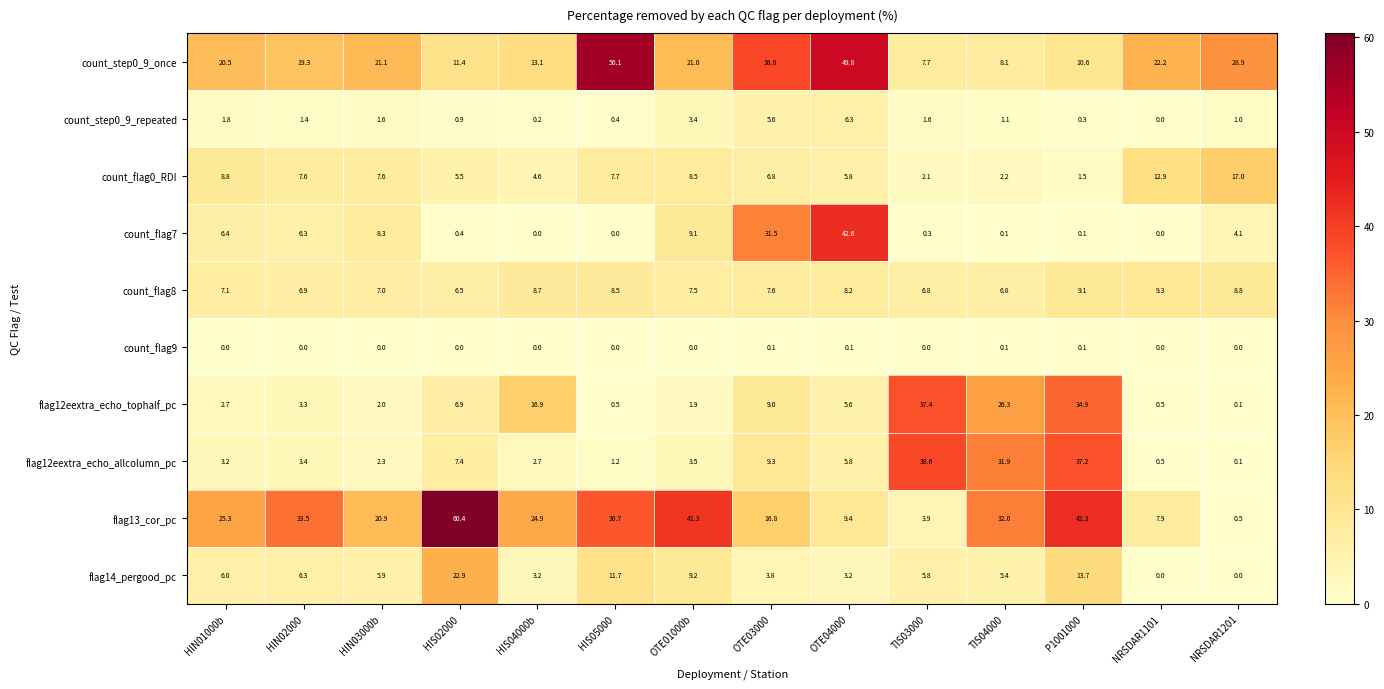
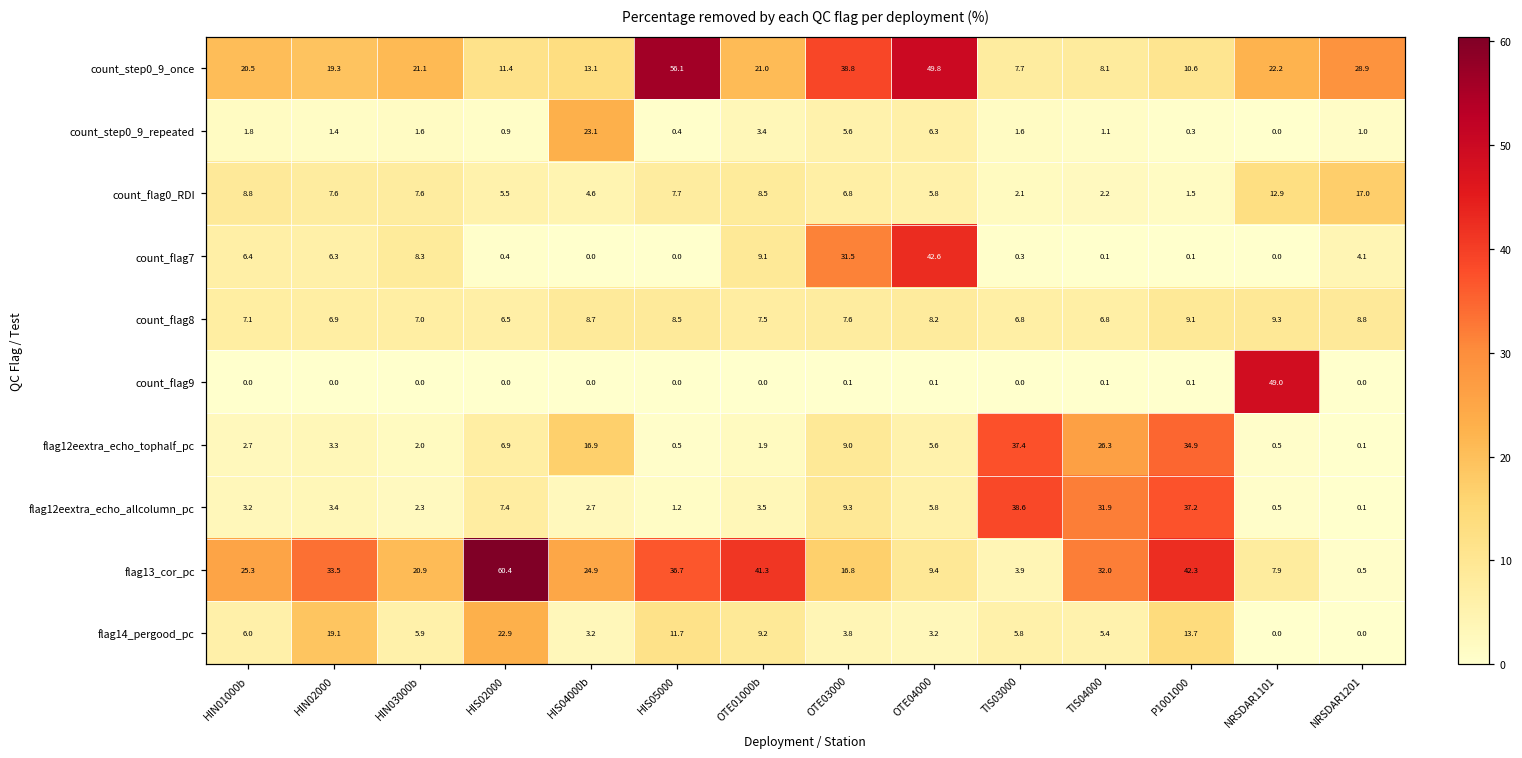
  {
    "count_step0_9_once": {
      "HIN01000b": 20.5,
      "HIN02000": 19.3,
      "HIN03000b": 21.1,
      "HIS02000": 11.4,
      "HIS04000b": 13.1,
      "HIS05000": 56.1,
      "OTE01000b": 21.0,
      "OTE03000": 38.8,
      "OTE04000": 49.8,
      "TIS03000": 7.7,
      "TIS04000": 8.1,
      "P1001000": 10.6,
      "NRSDAR1101": 22.2,
      "NRSDAR1201": 28.9
    },
    "count_step0_9_repeated": {
      "HIN01000b": 1.8,
      "HIN02000": 1.4,
      "HIN03000b": 1.6,
      "HIS02000": 0.9,
-     "HIS04000b": 0.2,
+     "HIS04000b": 23.1,
      "HIS05000": 0.4,
      "OTE01000b": 3.4,
      "OTE03000": 5.6,
      "OTE04000": 6.3,
      "TIS03000": 1.6,
      "TIS04000": 1.1,
      "P1001000": 0.3,
      "NRSDAR1101": 0.0,
      "NRSDAR1201": 1.0
    },
    "count_flag0_RDI": {
      "HIN01000b": 8.8,
      "HIN02000": 7.6,
      "HIN03000b": 7.6,
      "HIS02000": 5.5,
      "HIS04000b": 4.6,
      "HIS05000": 7.7,
      "OTE01000b": 8.5,
      "OTE03000": 6.8,
      "OTE04000": 5.8,
      "TIS03000": 2.1,
      "TIS04000": 2.2,
      "P1001000": 1.5,
      "NRSDAR1101": 12.9,
      "NRSDAR1201": 17.0
    },
    "count_flag7": {
      "HIN01000b": 6.4,
      "HIN02000": 6.3,
      "HIN03000b": 8.3,
      "HIS02000": 0.4,
      "HIS04000b": 0.0,
      "HIS05000": 0.0,
      "OTE01000b": 9.1,
      "OTE03000": 31.5,
      "OTE04000": 42.6,
      "TIS03000": 0.3,
      "TIS04000": 0.1,
      "P1001000": 0.1,
      "NRSDAR1101": 0.0,
      "NRSDAR1201": 4.1
    },
    "count_flag8": {
      "HIN01000b": 7.1,
      "HIN02000": 6.9,
      "HIN03000b": 7.0,
      "HIS02000": 6.5,
      "HIS04000b": 8.7,
      "HIS05000": 8.5,
      "OTE01000b": 7.5,
      "OTE03000": 7.6,
      "OTE04000": 8.2,
      "TIS03000": 6.8,
      "TIS04000": 6.8,
      "P1001000": 9.1,
      "NRSDAR1101": 9.3,
      "NRSDAR1201": 8.8
    },
    "count_flag9": {
      "HIN01000b": 0.0,
      "HIN02000": 0.0,
      "HIN03000b": 0.0,
      "HIS02000": 0.0,
      "HIS04000b": 0.0,
      "HIS05000": 0.0,
      "OTE01000b": 0.0,
      "OTE03000": 0.1,
      "OTE04000": 0.1,
      "TIS03000": 0.0,
      "TIS04000": 0.1,
      "P1001000": 0.1,
-     "NRSDAR1101": 0.0,
+     "NRSDAR1101": 49.0,
      "NRSDAR1201": 0.0
    },
    "flag12eextra_echo_tophalf_pc": {
      "HIN01000b": 2.7,
      "HIN02000": 3.3,
      "HIN03000b": 2.0,
      "HIS02000": 6.9,
      "HIS04000b": 16.9,
      "HIS05000": 0.5,
      "OTE01000b": 1.9,
      "OTE03000": 9.0,
      "OTE04000": 5.6,
      "TIS03000": 37.4,
      "TIS04000": 26.3,
      "P1001000": 34.9,
      "NRSDAR1101": 0.5,
      "NRSDAR1201": 0.1
    },
    "flag12eextra_echo_allcolumn_pc": {
      "HIN01000b": 3.2,
      "HIN02000": 3.4,
      "HIN03000b": 2.3,
      "HIS02000": 7.4,
      "HIS04000b": 2.7,
      "HIS05000": 1.2,
      "OTE01000b": 3.5,
      "OTE03000": 9.3,
      "OTE04000": 5.8,
      "TIS03000": 38.6,
      "TIS04000": 31.9,
      "P1001000": 37.2,
      "NRSDAR1101": 0.5,
      "NRSDAR1201": 0.1
    },
    "flag13_cor_pc": {
      "HIN01000b": 25.3,
      "HIN02000": 33.5,
      "HIN03000b": 20.9,
      "HIS02000": 60.4,
      "HIS04000b": 24.9,
      "HIS05000": 36.7,
      "OTE01000b": 41.3,
      "OTE03000": 16.8,
      "OTE04000": 9.4,
      "TIS03000": 3.9,
      "TIS04000": 32.0,
      "P1001000": 42.3,
      "NRSDAR1101": 7.9,
      "NRSDAR1201": 0.5
    },
    "flag14_pergood_pc": {
      "HIN01000b": 6.0,
-     "HIN02000": 6.3,
+     "HIN02000": 19.1,
      "HIN03000b": 5.9,
      "HIS02000": 22.9,
      "HIS04000b": 3.2,
      "HIS05000": 11.7,
      "OTE01000b": 9.2,
      "OTE03000": 3.8,
      "OTE04000": 3.2,
      "TIS03000": 5.8,
      "TIS04000": 5.4,
      "P1001000": 13.7,
      "NRSDAR1101": 0.0,
      "NRSDAR1201": 0.0
    }
  }
